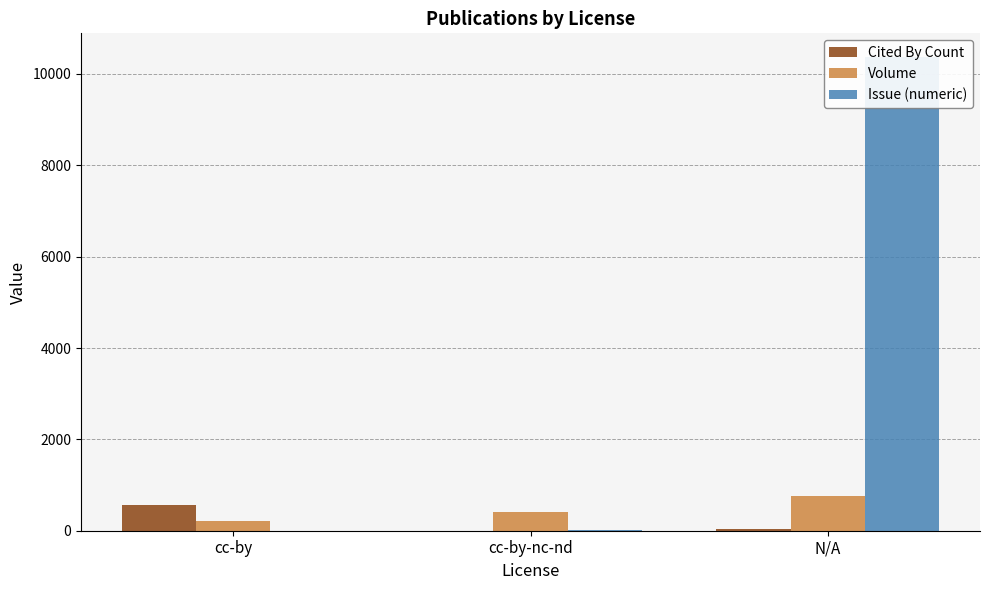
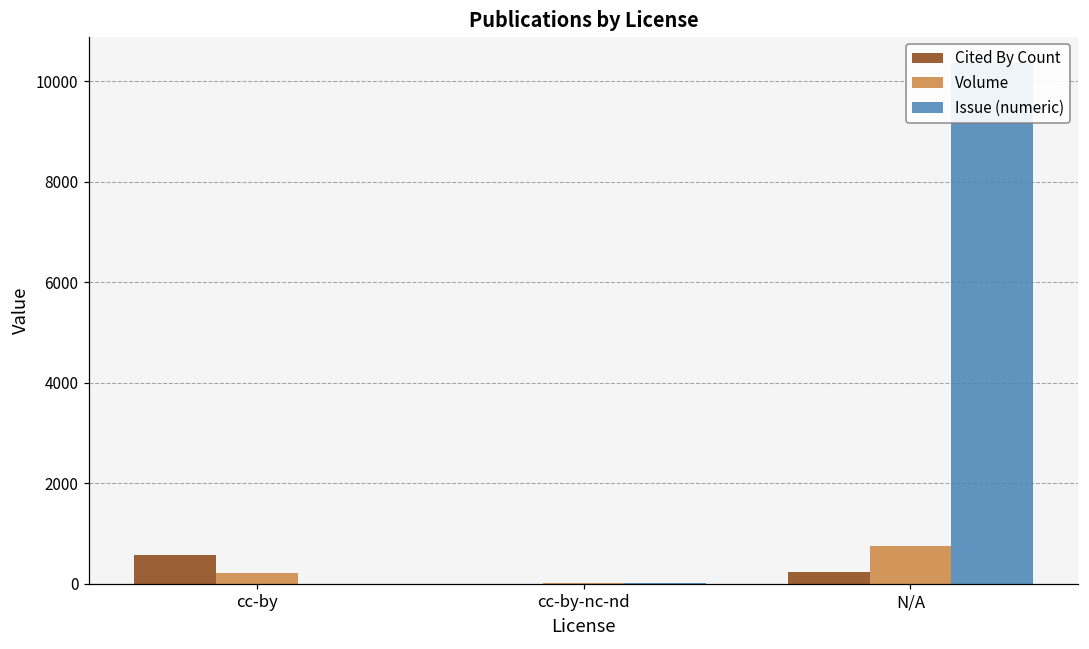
  {
    "Cited By Count": {
      "cc-by": 600,
      "cc-by-nc-nd": 0,
-     "N/A": 0
+     "N/A": 200
    },
    "Volume": {
      "cc-by": 200,
-     "cc-by-nc-nd": 400,
+     "cc-by-nc-nd": 0,
      "N/A": 800
    }
  }
